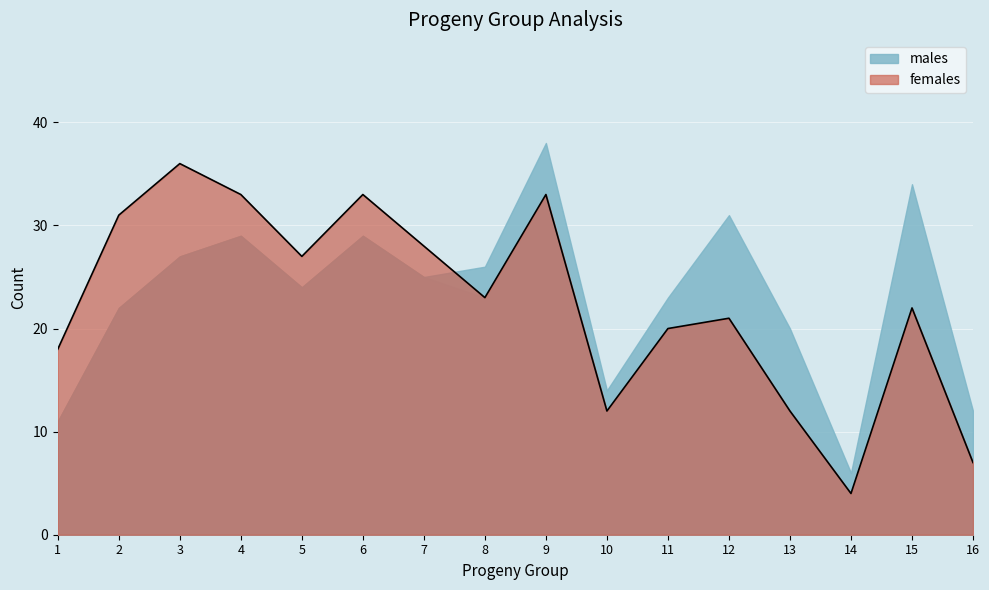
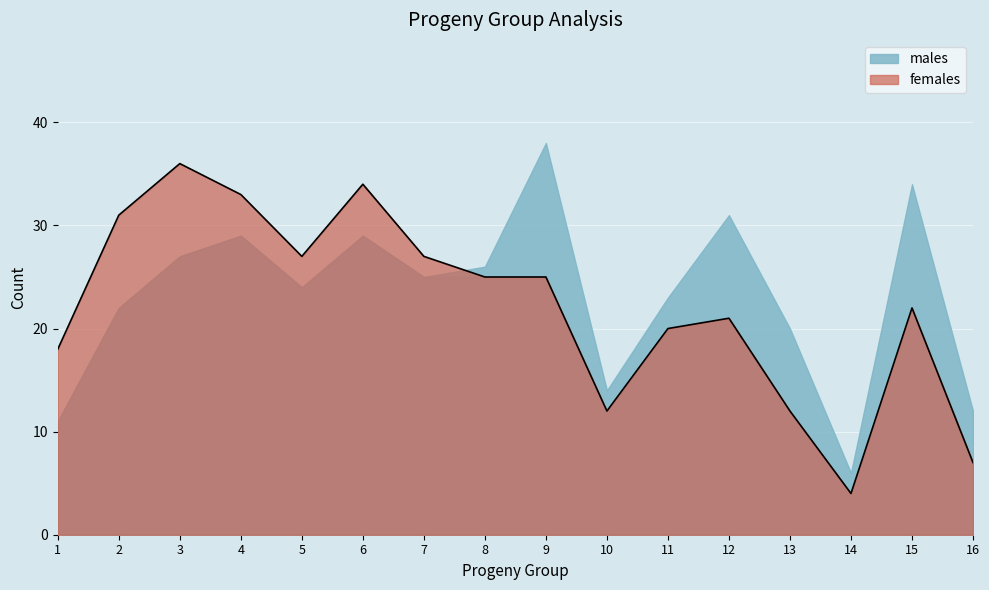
  {
    "females": {
      "1": 18,
      "2": 31,
      "3": 36,
      "4": 33,
      "5": 27,
-     "6": 33,
-     "7": 28,
-     "8": 23,
-     "9": 33
+     "6": 34,
+     "7": 27,
+     "8": 25,
+     "9": 25
    }
  }
